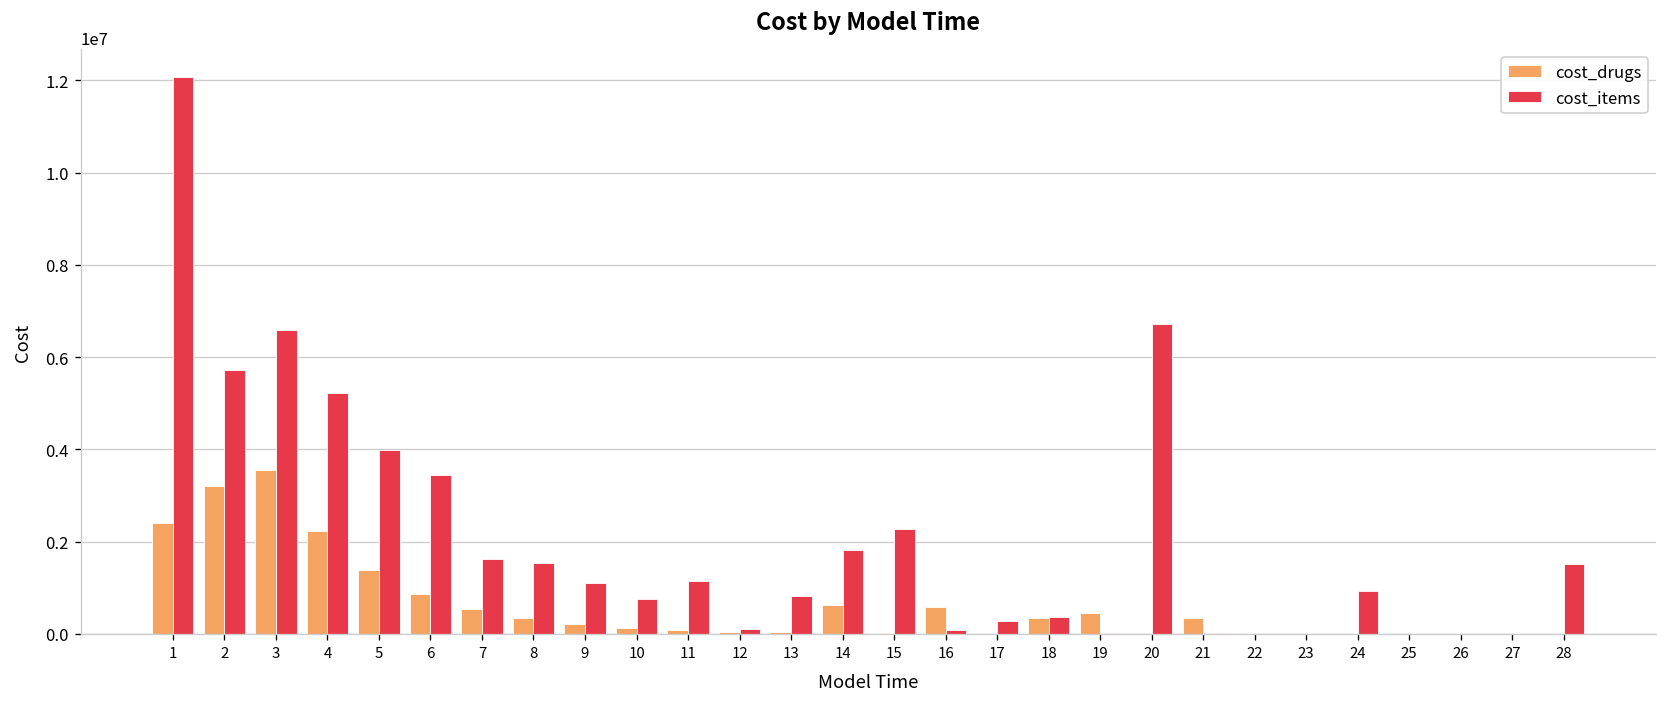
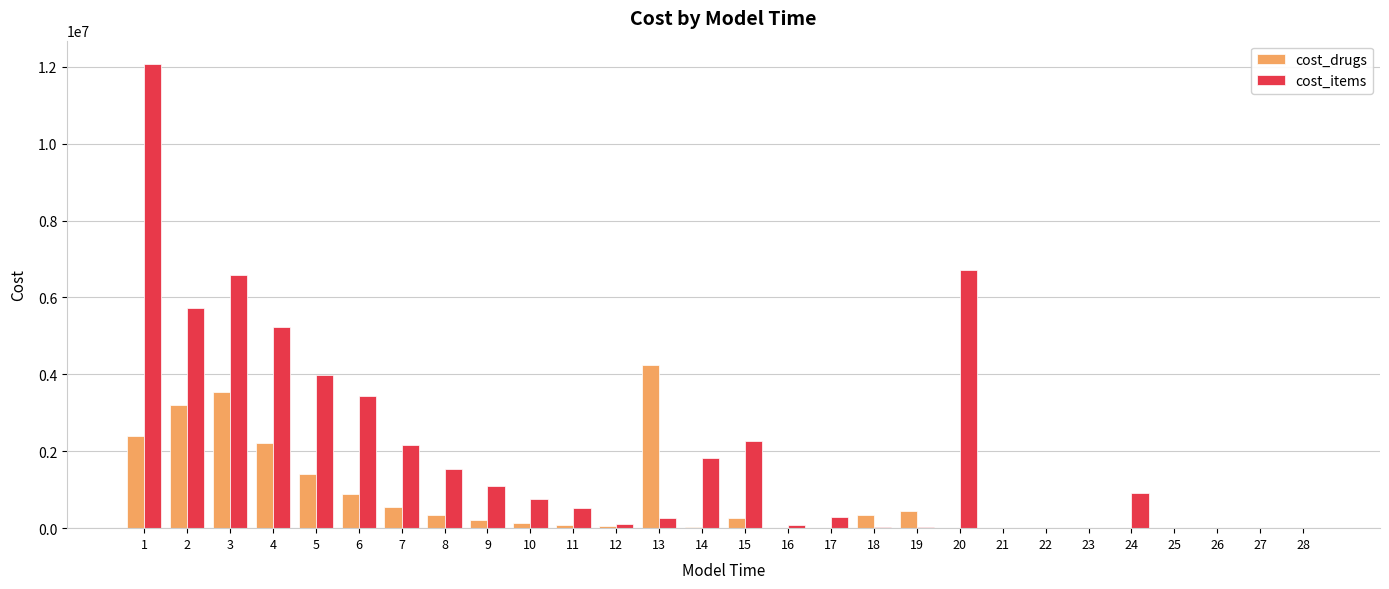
  {
    "cost_drugs": {
      "1": 2400000,
      "2": 3200000,
      "3": 3600000,
      "4": 2200000,
      "5": 1400000,
      "6": 900000,
      "7": 500000,
      "8": 300000,
      "9": 200000,
      "10": 100000,
      "11": 100000,
-     "13": 0,
-     "14": 600000,
-     "15": 0,
-     "16": 600000,
+     "13": 4200000,
+     "14": 0,
+     "15": 300000,
+     "16": 0,
      "18": 300000,
      "19": 500000,
-     "21": 300000
+     "21": 0
    },
    "cost_items": {
      "1": 12100000,
      "2": 5700000,
      "3": 6600000,
      "4": 5200000,
      "5": 4000000,
      "6": 3400000,
-     "7": 1600000,
+     "7": 2200000,
      "8": 1500000,
      "9": 1100000,
      "10": 800000,
-     "11": 1100000,
+     "11": 500000,
      "12": 100000,
-     "13": 800000,
+     "13": 300000,
      "14": 1800000,
      "15": 2300000,
      "16": 100000,
      "17": 300000,
-     "18": 400000,
+     "18": 0,
      "20": 6700000,
      "24": 900000,
-     "28": 1500000
+     "28": 0
    }
  }
